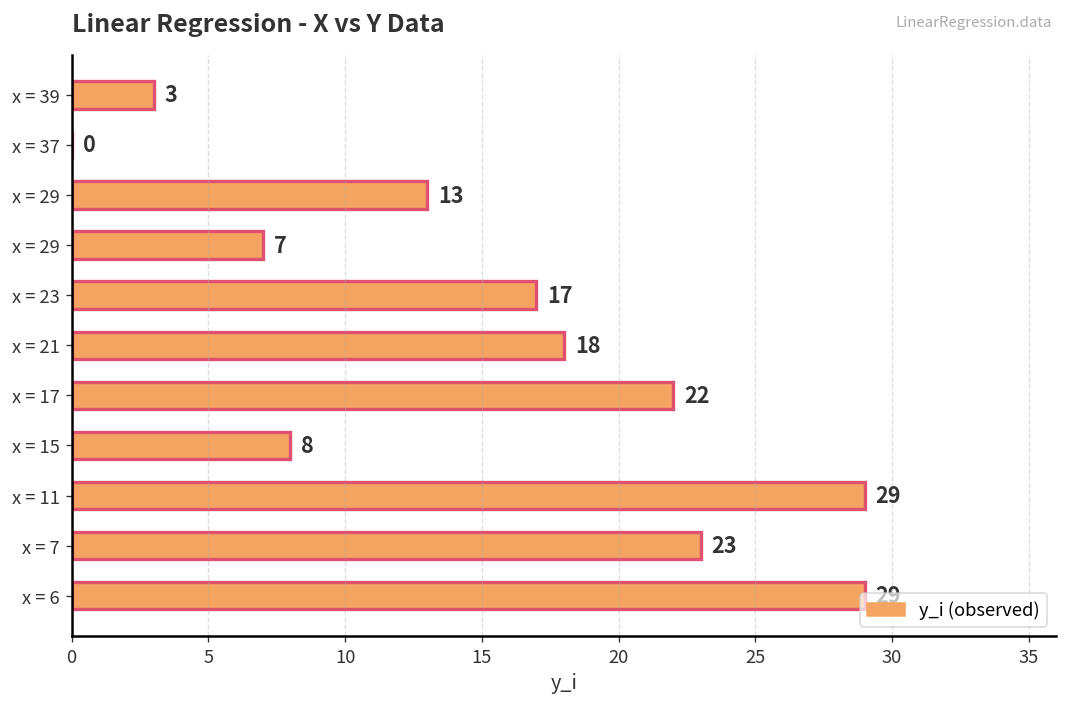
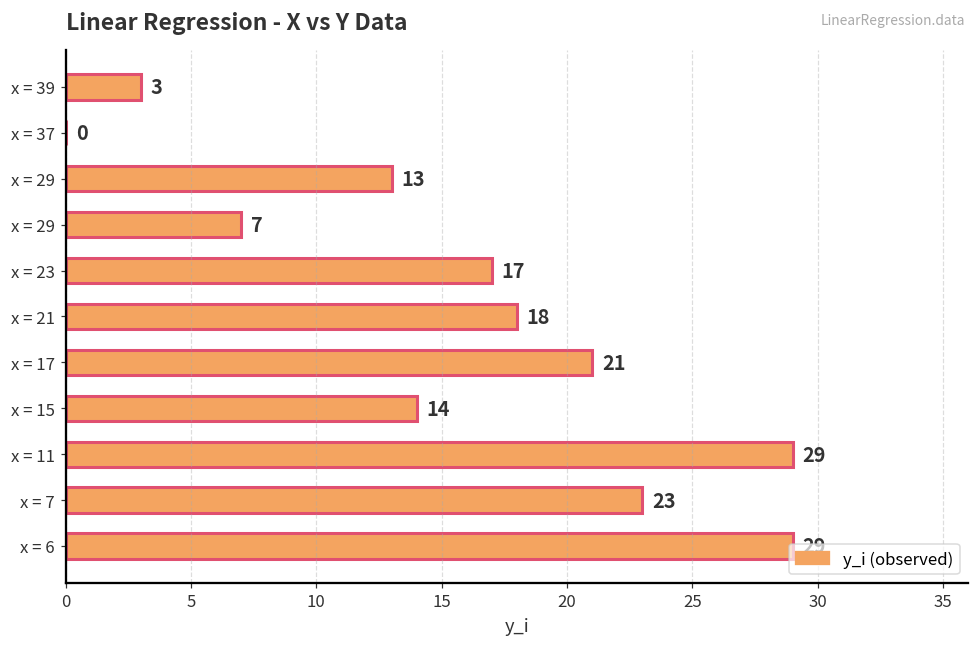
  {
    "x = 39": 3,
    "x = 37": 0,
    "x = 23": 17,
    "x = 21": 18,
-   "x = 17": 22,
-   "x = 15": 8,
+   "x = 17": 21,
+   "x = 15": 14,
    "x = 11": 29,
    "x = 7": 23
  }
